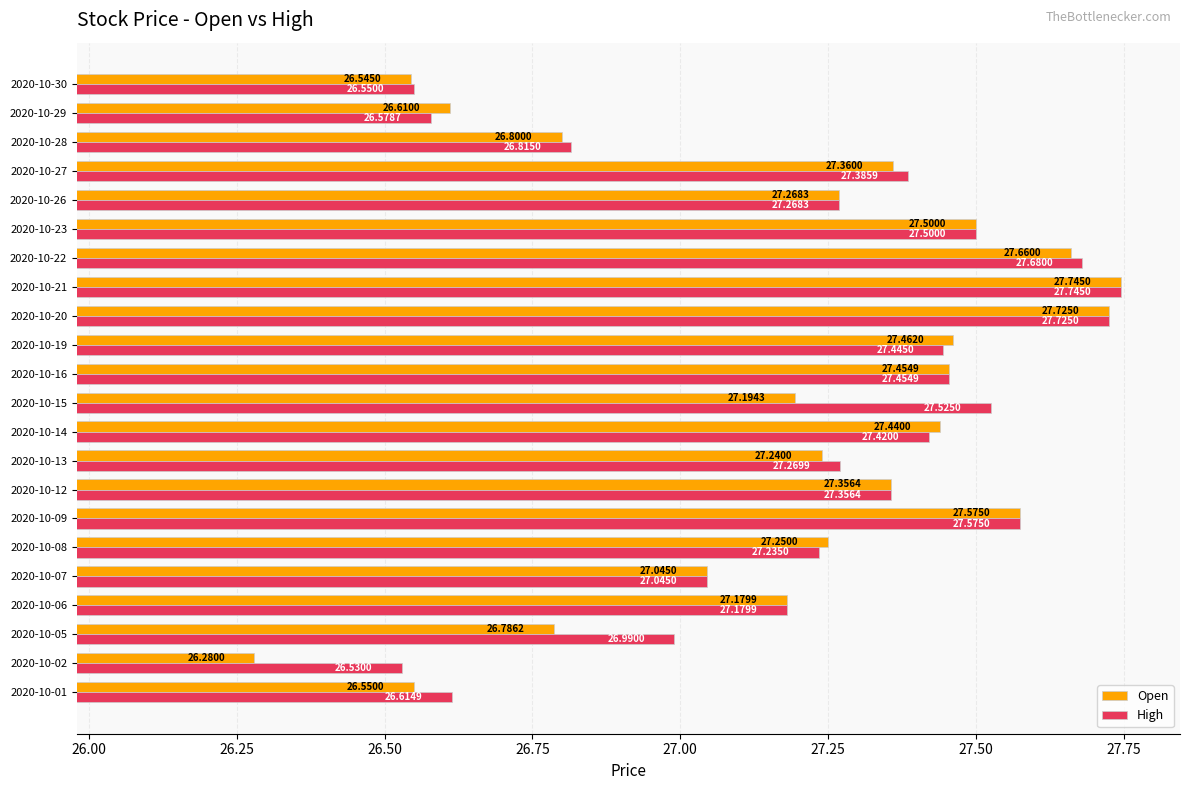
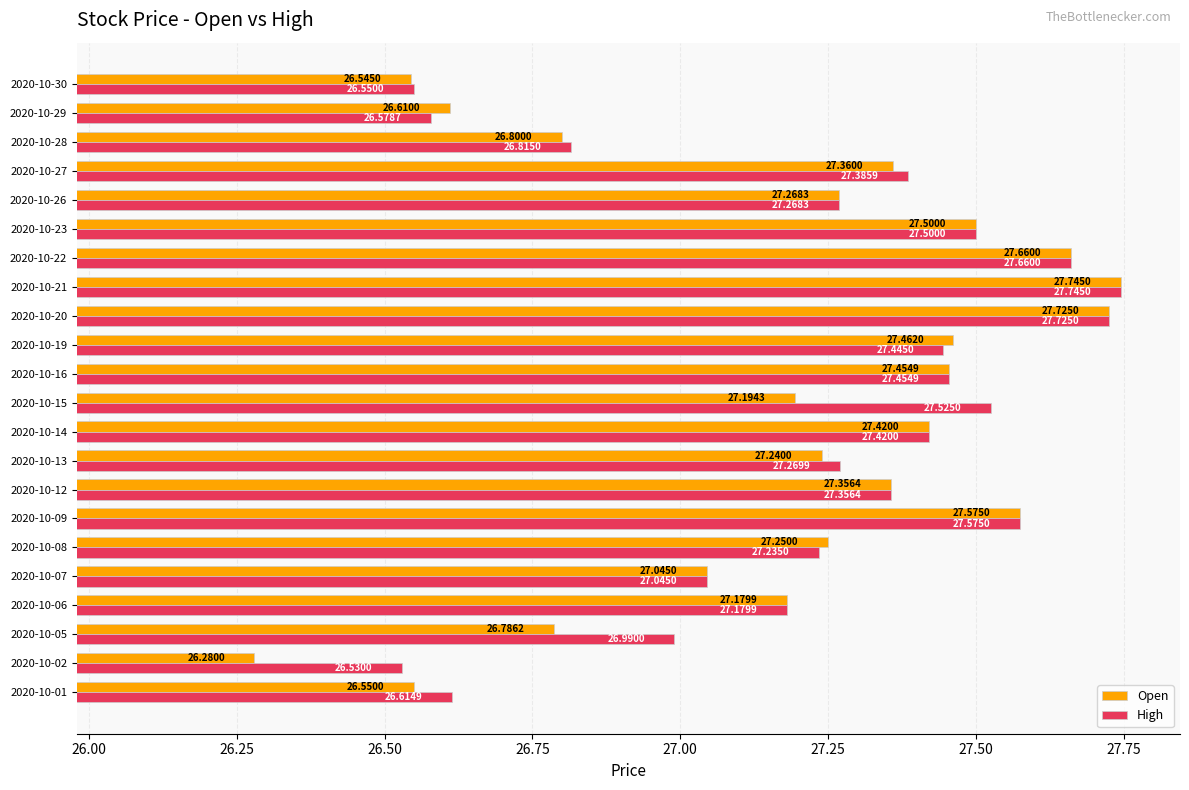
  {
    "Open": {
      "2020-10-30": 26.5450,
      "2020-10-29": 26.6100,
      "2020-10-28": 26.8000,
      "2020-10-27": 27.3600,
      "2020-10-26": 27.2683,
      "2020-10-23": 27.5000,
      "2020-10-22": 27.6600,
      "2020-10-21": 27.7450,
      "2020-10-20": 27.7250,
      "2020-10-19": 27.4620,
      "2020-10-16": 27.4549,
      "2020-10-15": 27.1943,
-     "2020-10-14": 27.4400,
+     "2020-10-14": 27.4200,
      "2020-10-13": 27.2400,
      "2020-10-12": 27.3564,
      "2020-10-09": 27.5750,
      "2020-10-08": 27.2500,
      "2020-10-07": 27.0450,
      "2020-10-06": 27.1799,
      "2020-10-05": 26.7862,
      "2020-10-02": 26.2800,
      "2020-10-01": 26.5500
    },
    "High": {
      "2020-10-30": 26.5500,
      "2020-10-29": 26.5787,
      "2020-10-28": 26.8150,
      "2020-10-27": 27.3859,
      "2020-10-26": 27.2683,
      "2020-10-23": 27.5000,
-     "2020-10-22": 27.6800,
+     "2020-10-22": 27.6600,
      "2020-10-21": 27.7450,
      "2020-10-20": 27.7250,
      "2020-10-19": 27.4450,
      "2020-10-16": 27.4549,
      "2020-10-15": 27.5250,
      "2020-10-14": 27.4200,
      "2020-10-13": 27.2699,
      "2020-10-12": 27.3564,
      "2020-10-09": 27.5750,
      "2020-10-08": 27.2350,
      "2020-10-07": 27.0450,
      "2020-10-06": 27.1799,
      "2020-10-05": 26.9900,
      "2020-10-02": 26.5300,
      "2020-10-01": 26.6149
    }
  }
